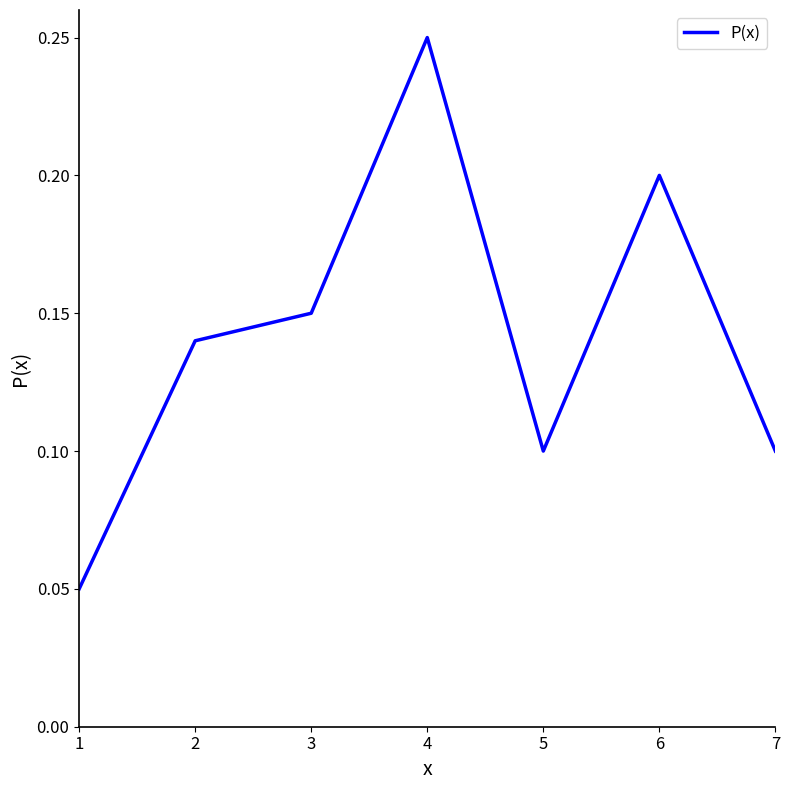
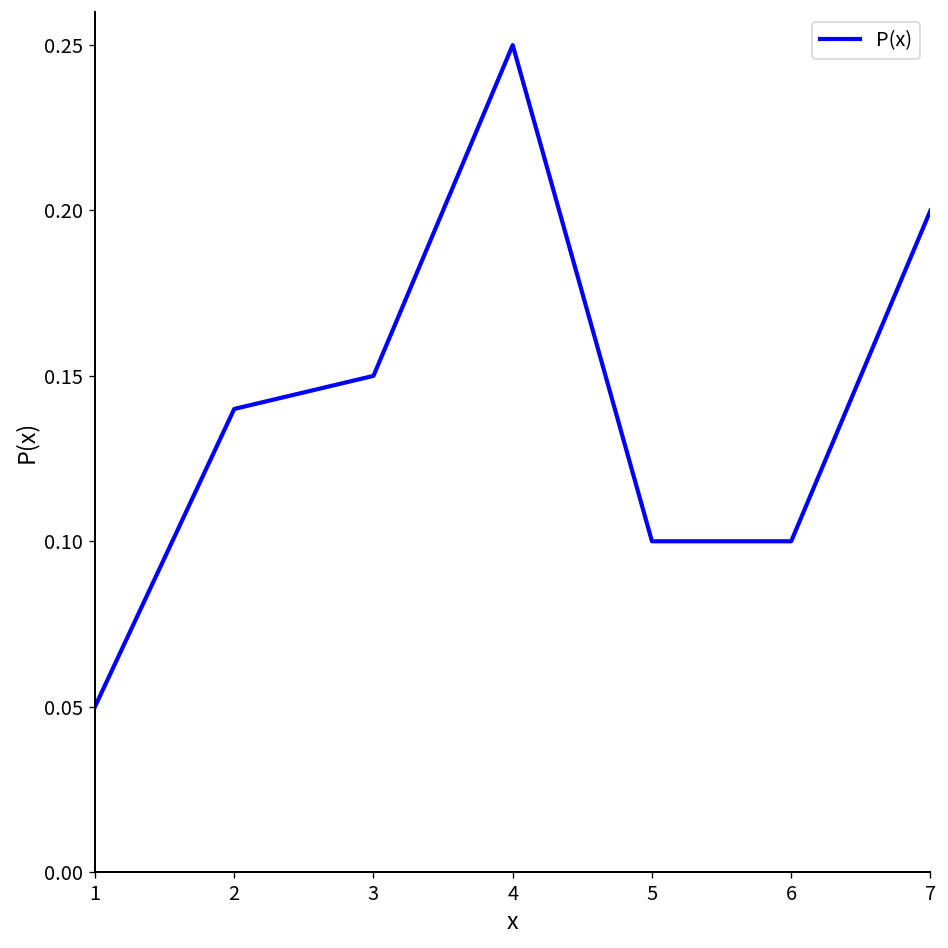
  {
    "1": 0.050,
    "2": 0.140,
    "3": 0.150,
    "4": 0.250,
    "5": 0.1,
-   "6": 0.2,
-   "7": 0.1
+   "6": 0.1,
+   "7": 0.2
  }
